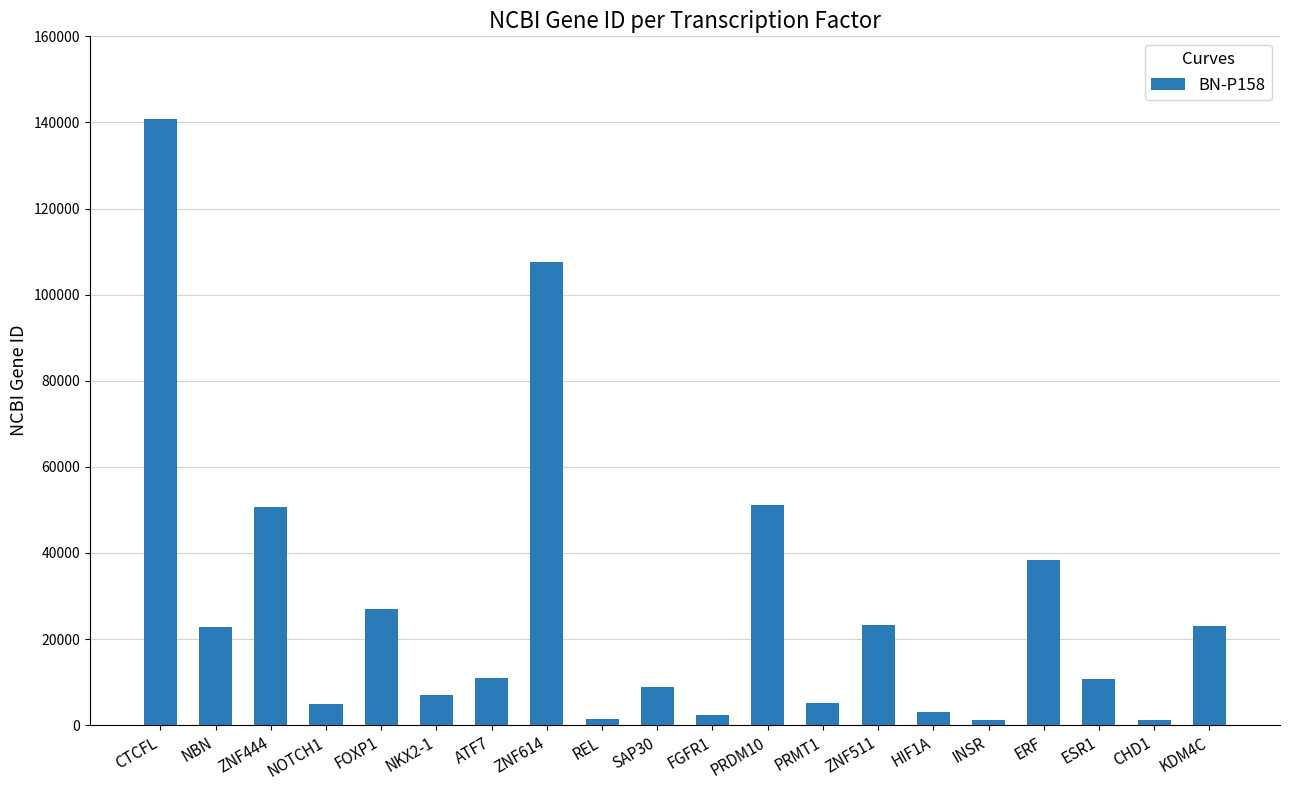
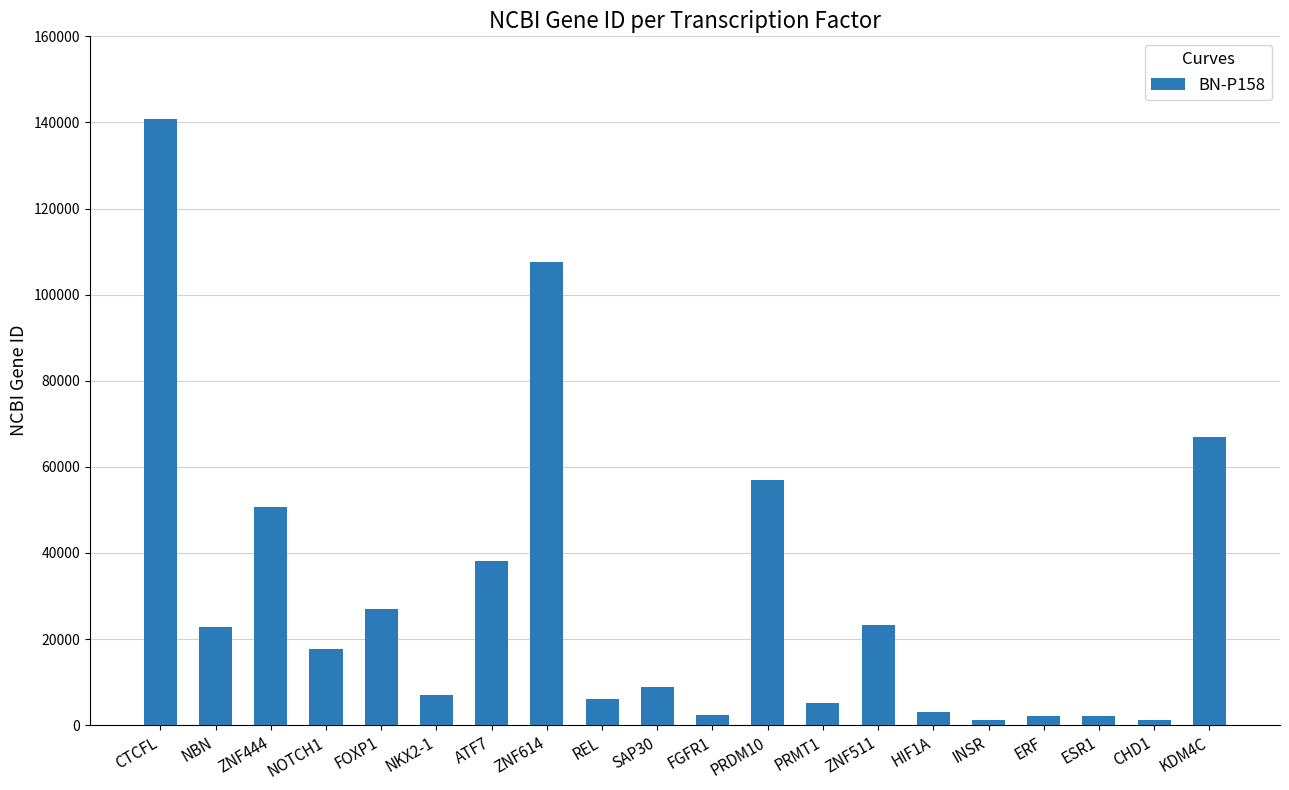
  {
    "CTCFL": 141000,
    "NBN": 23000,
    "ZNF444": 51000,
-   "NOTCH1": 5000,
+   "NOTCH1": 18000,
    "FOXP1": 27000,
    "NKX2-1": 7000,
-   "ATF7": 11000,
+   "ATF7": 38000,
    "ZNF614": 107000,
-   "REL": 1000,
+   "REL": 6000,
    "SAP30": 9000,
    "FGFR1": 2000,
-   "PRDM10": 51000,
+   "PRDM10": 57000,
    "PRMT1": 5000,
    "ZNF511": 23000,
    "HIF1A": 3000,
    "INSR": 1000,
-   "ERF": 38000,
-   "ESR1": 11000,
+   "ERF": 2000,
+   "ESR1": 2000,
    "CHD1": 1000,
-   "KDM4C": 23000
+   "KDM4C": 67000
  }
